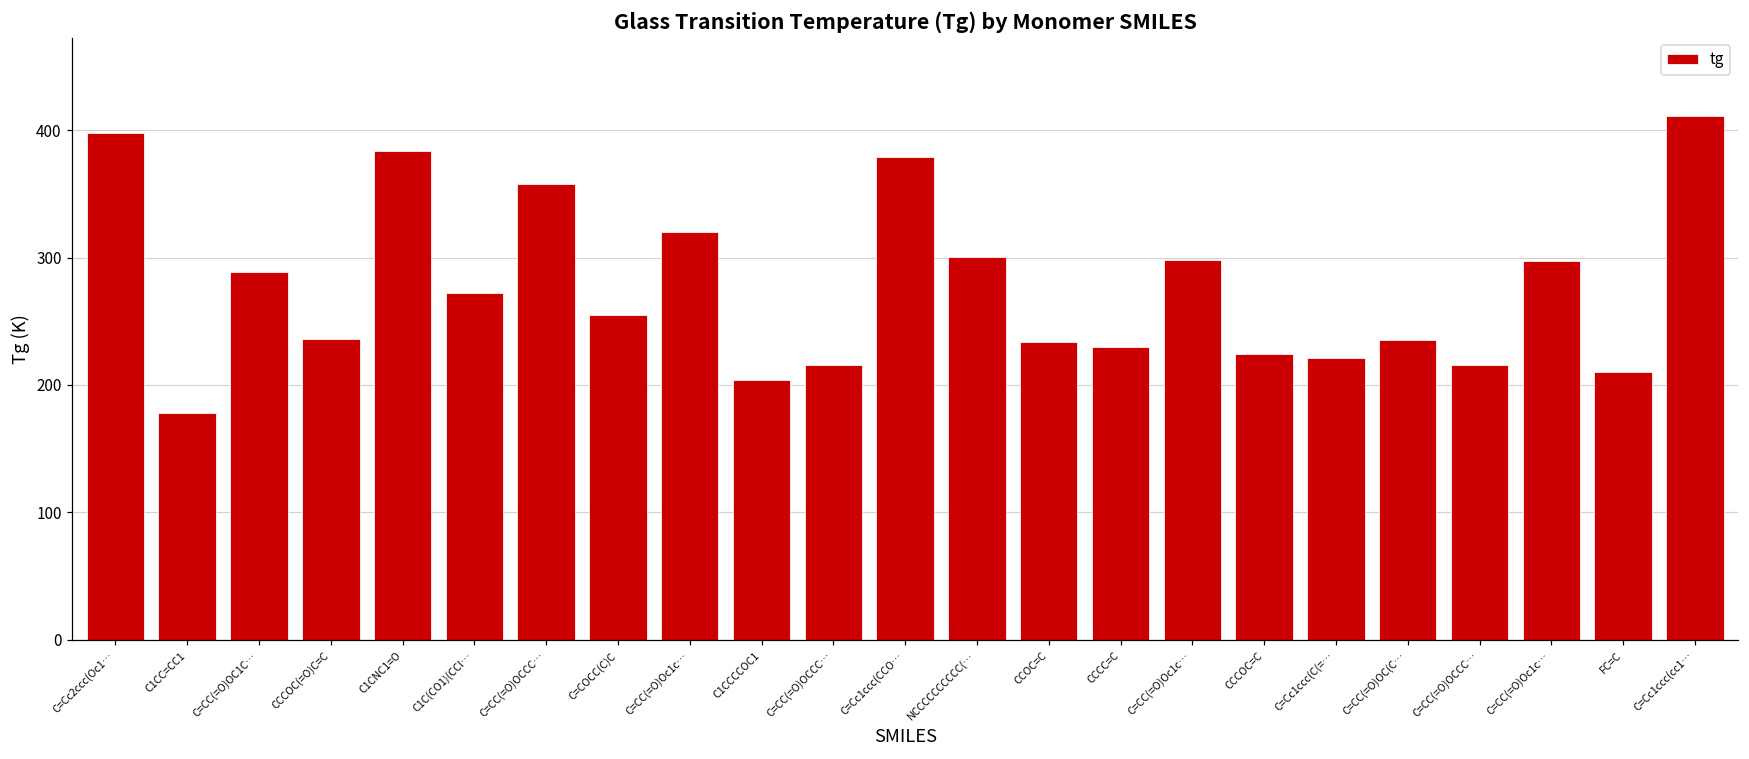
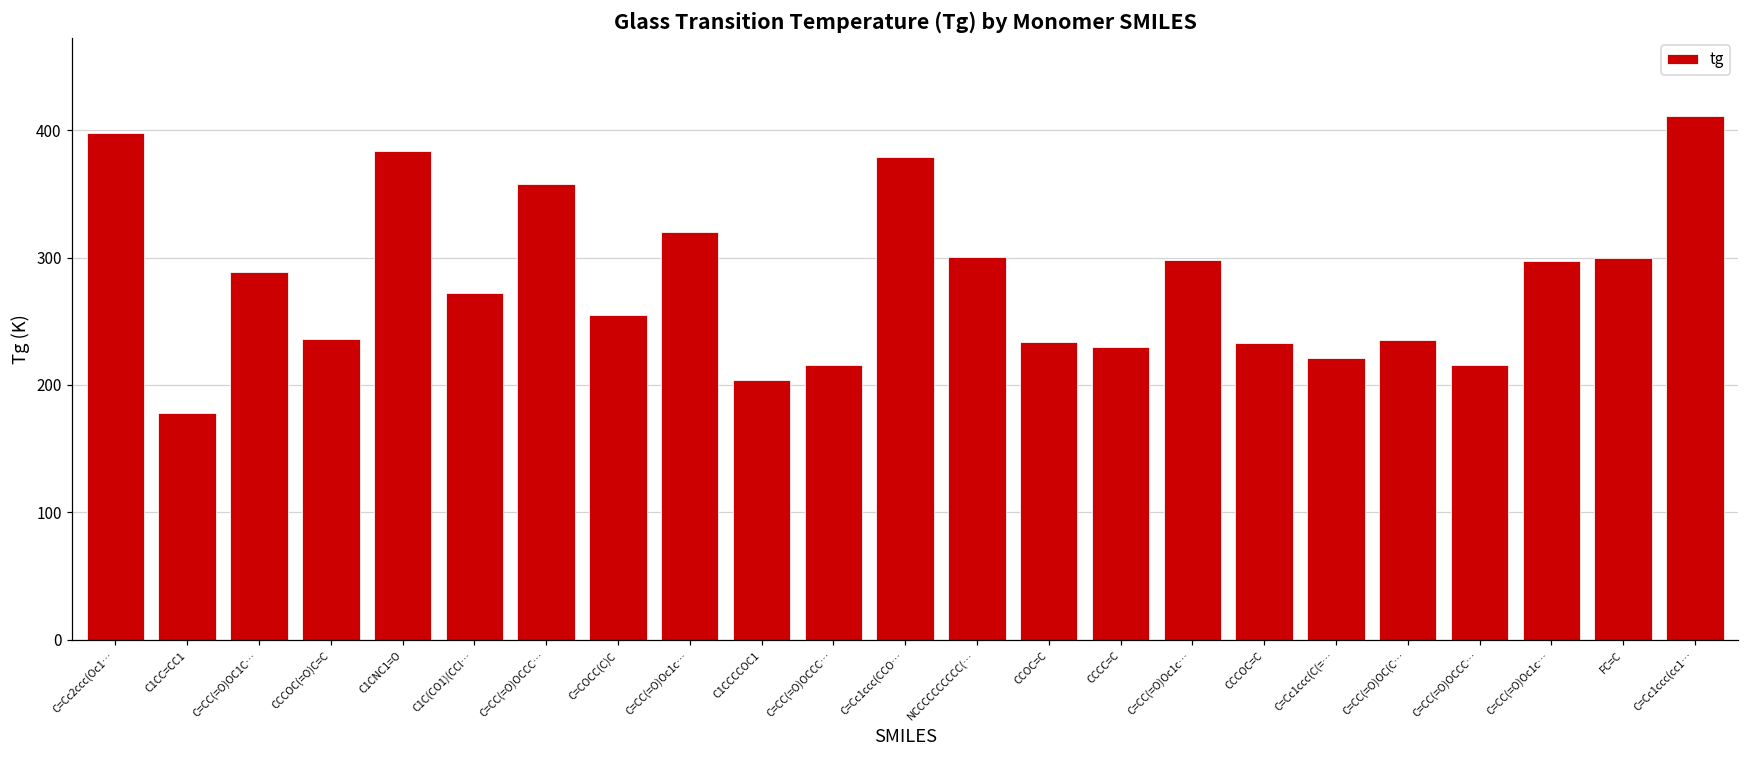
  {
    "C=Cc2ccc(Oc1…": 398,
    "C1CC=CC1": 178,
    "C=CC(=O)OC1C…": 289,
    "CCCOC(=O)C=C": 236,
    "C1CNC1=O": 384,
    "C1C(CO1)(CCl…": 272,
    "C=COCC(C)C": 255,
    "C1CCCCOC1": 204,
    "C=Cc1ccc(CCO…": 379,
    "NCCCCCCCCCC(…": 300,
    "CCOC=C": 234,
    "CCCC=C": 230,
-   "CCCOC=C": 224,
+   "CCCOC=C": 233,
    "C=Cc1ccc(C(=…": 221,
    "C=CC(=O)OC(C…": 235,
-   "FC=C": 211,
+   "FC=C": 300,
    "C=Cc1ccc(cc1…": 411
  }
